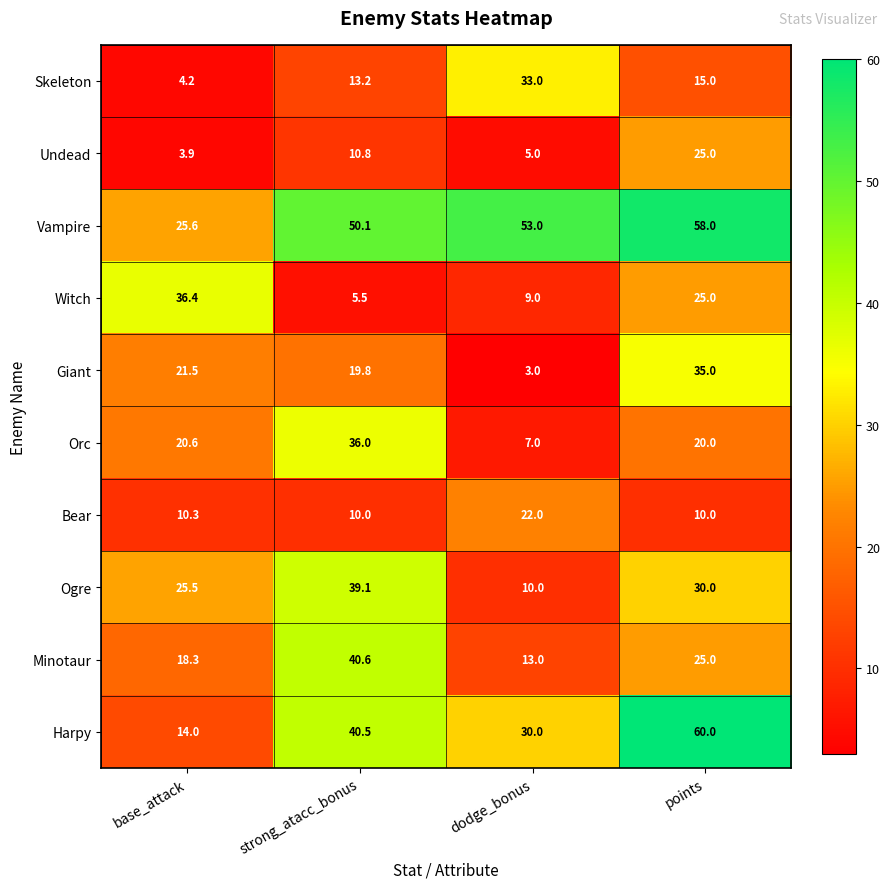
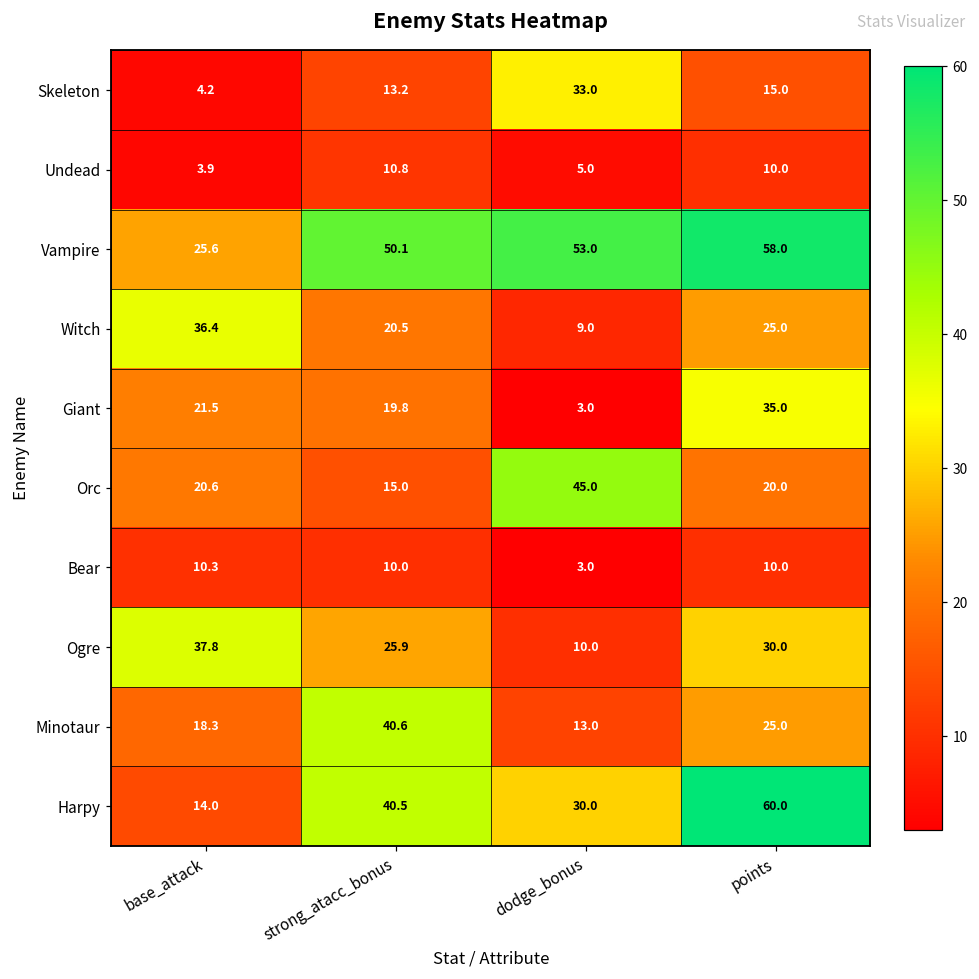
  {
    "Skeleton": {
      "base_attack": 4.2,
      "strong_atacc_bonus": 13.2,
      "dodge_bonus": 33.0,
      "points": 15.0
    },
    "Undead": {
      "base_attack": 3.9,
      "strong_atacc_bonus": 10.8,
      "dodge_bonus": 5.0,
-     "points": 25.0
+     "points": 10.0
    },
    "Vampire": {
      "base_attack": 25.6,
      "strong_atacc_bonus": 50.1,
      "dodge_bonus": 53.0,
      "points": 58.0
    },
    "Witch": {
      "base_attack": 36.4,
-     "strong_atacc_bonus": 5.5,
+     "strong_atacc_bonus": 20.5,
      "dodge_bonus": 9.0,
      "points": 25.0
    },
    "Giant": {
      "base_attack": 21.5,
      "strong_atacc_bonus": 19.8,
      "dodge_bonus": 3.0,
      "points": 35.0
    },
    "Orc": {
      "base_attack": 20.6,
-     "strong_atacc_bonus": 36.0,
-     "dodge_bonus": 7.0,
+     "strong_atacc_bonus": 15.0,
+     "dodge_bonus": 45.0,
      "points": 20.0
    },
    "Bear": {
      "base_attack": 10.3,
      "strong_atacc_bonus": 10.0,
-     "dodge_bonus": 22.0,
+     "dodge_bonus": 3.0,
      "points": 10.0
    },
    "Ogre": {
-     "base_attack": 25.5,
-     "strong_atacc_bonus": 39.1,
+     "base_attack": 37.8,
+     "strong_atacc_bonus": 25.9,
      "dodge_bonus": 10.0,
      "points": 30.0
    },
    "Minotaur": {
      "base_attack": 18.3,
      "strong_atacc_bonus": 40.6,
      "dodge_bonus": 13.0,
      "points": 25.0
    },
    "Harpy": {
      "base_attack": 14.0,
      "strong_atacc_bonus": 40.5,
      "dodge_bonus": 30.0,
      "points": 60.0
    }
  }
